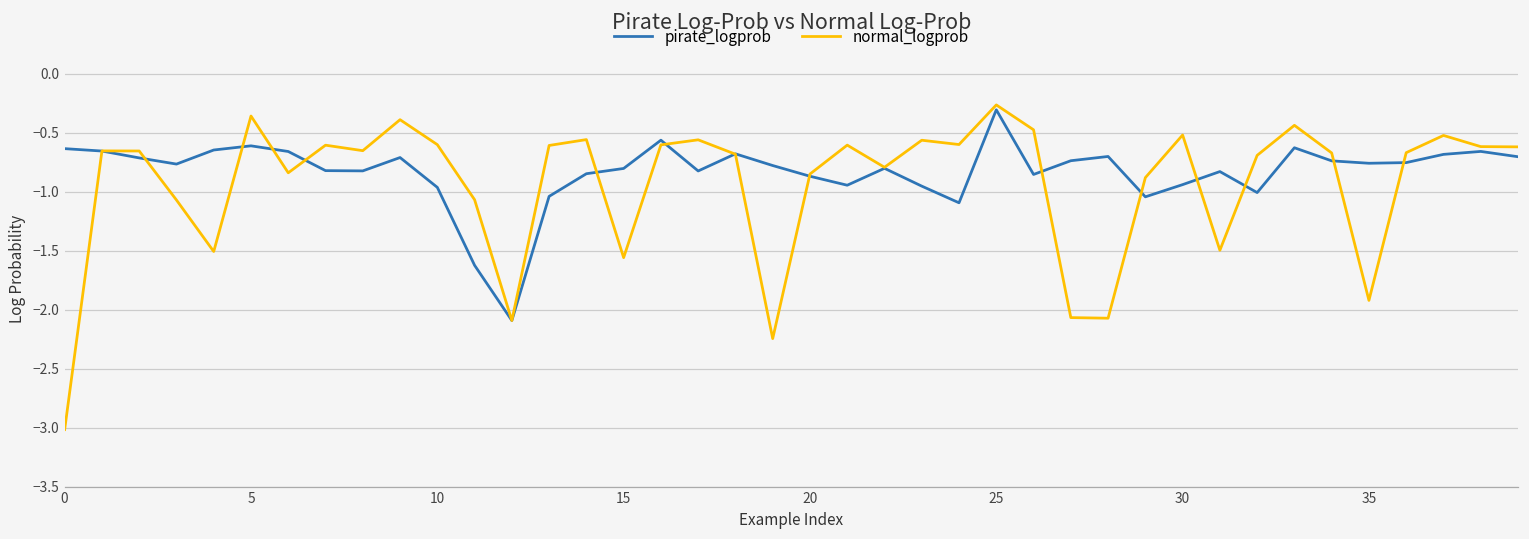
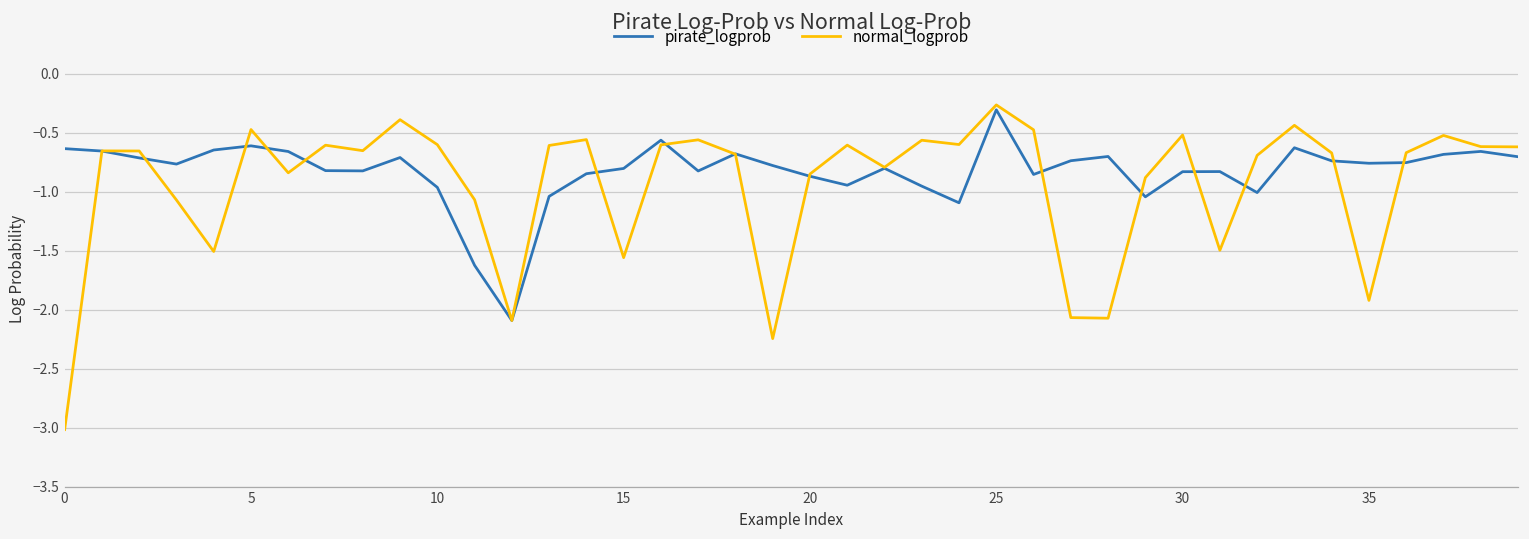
  {
    "pirate_logprob": {
      "0": -0.64,
      "5": -0.61,
      "10": -0.96,
      "15": -0.80,
      "25": -0.31,
-     "30": -0.94,
+     "30": -0.83,
      "35": -0.76
    },
    "normal_logprob": {
      "0": -3.02,
-     "5": -0.36,
+     "5": -0.47,
      "10": -0.60,
      "15": -1.56,
      "25": -0.27,
      "30": -0.52,
      "35": -1.92
    }
  }
